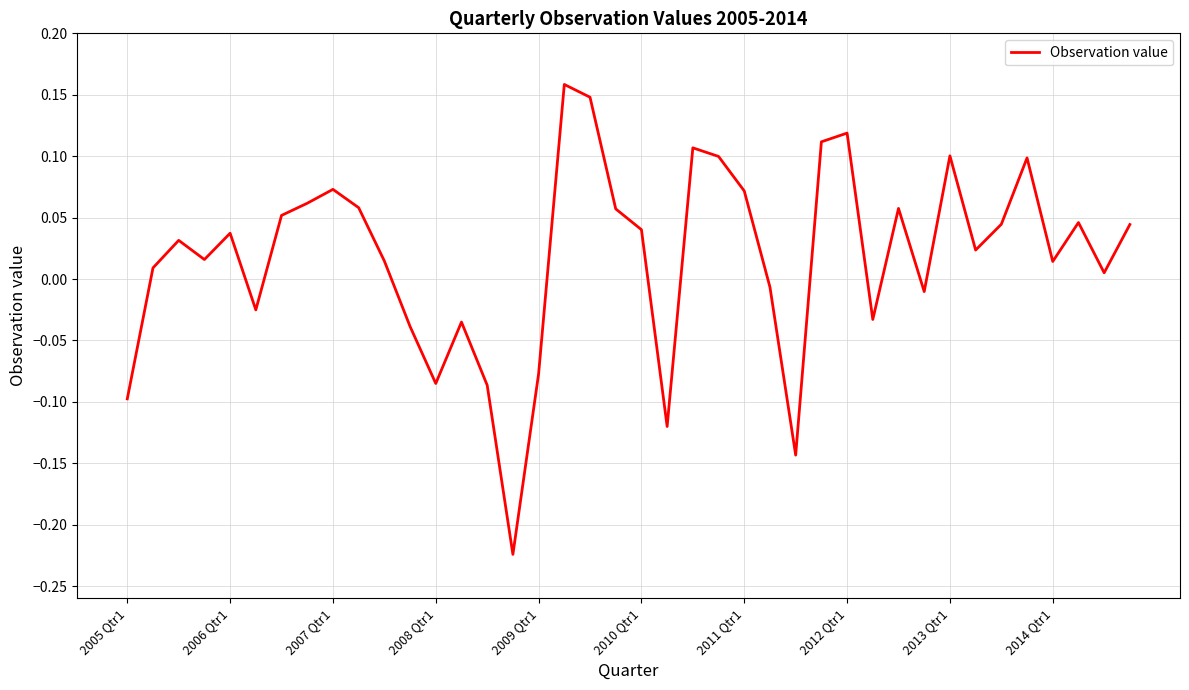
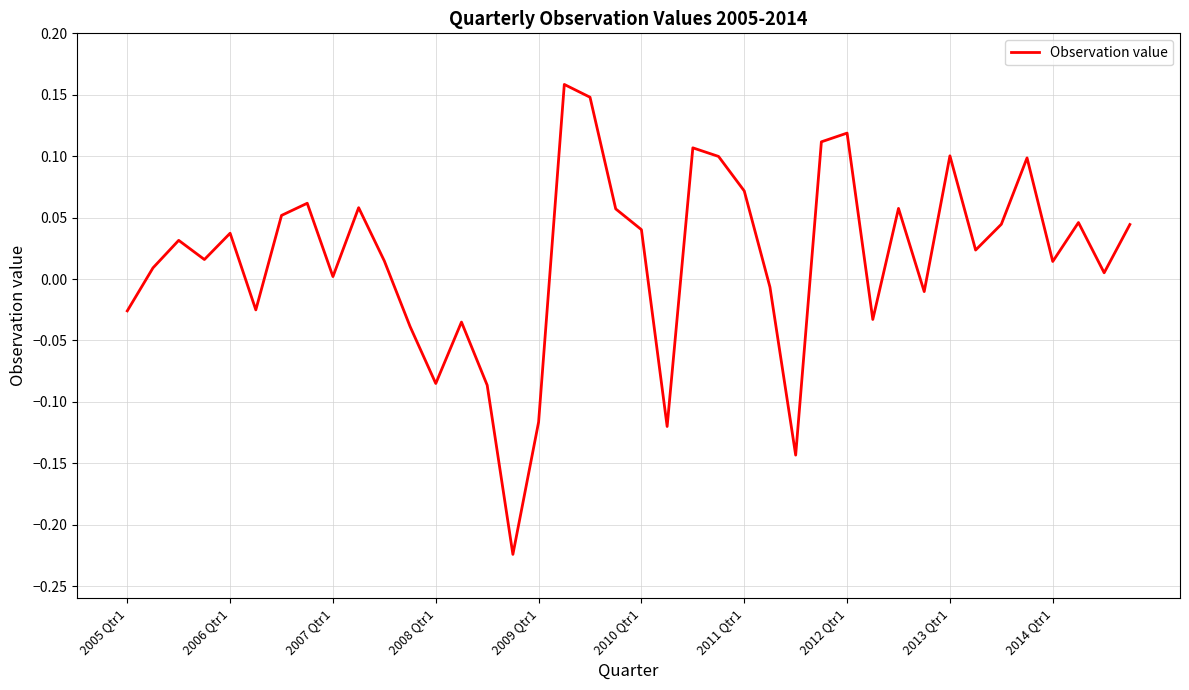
  {
-   "2005 Qtr1": -0.098,
+   "2005 Qtr1": -0.026,
    "2006 Qtr1": 0.037,
-   "2007 Qtr1": 0.073,
+   "2007 Qtr1": 0.002,
    "2008 Qtr1": -0.085,
-   "2009 Qtr1": -0.077,
+   "2009 Qtr1": -0.116,
    "2010 Qtr1": 0.040,
    "2011 Qtr1": 0.072,
    "2012 Qtr1": 0.119,
    "2013 Qtr1": 0.100,
    "2014 Qtr1": 0.014
  }
